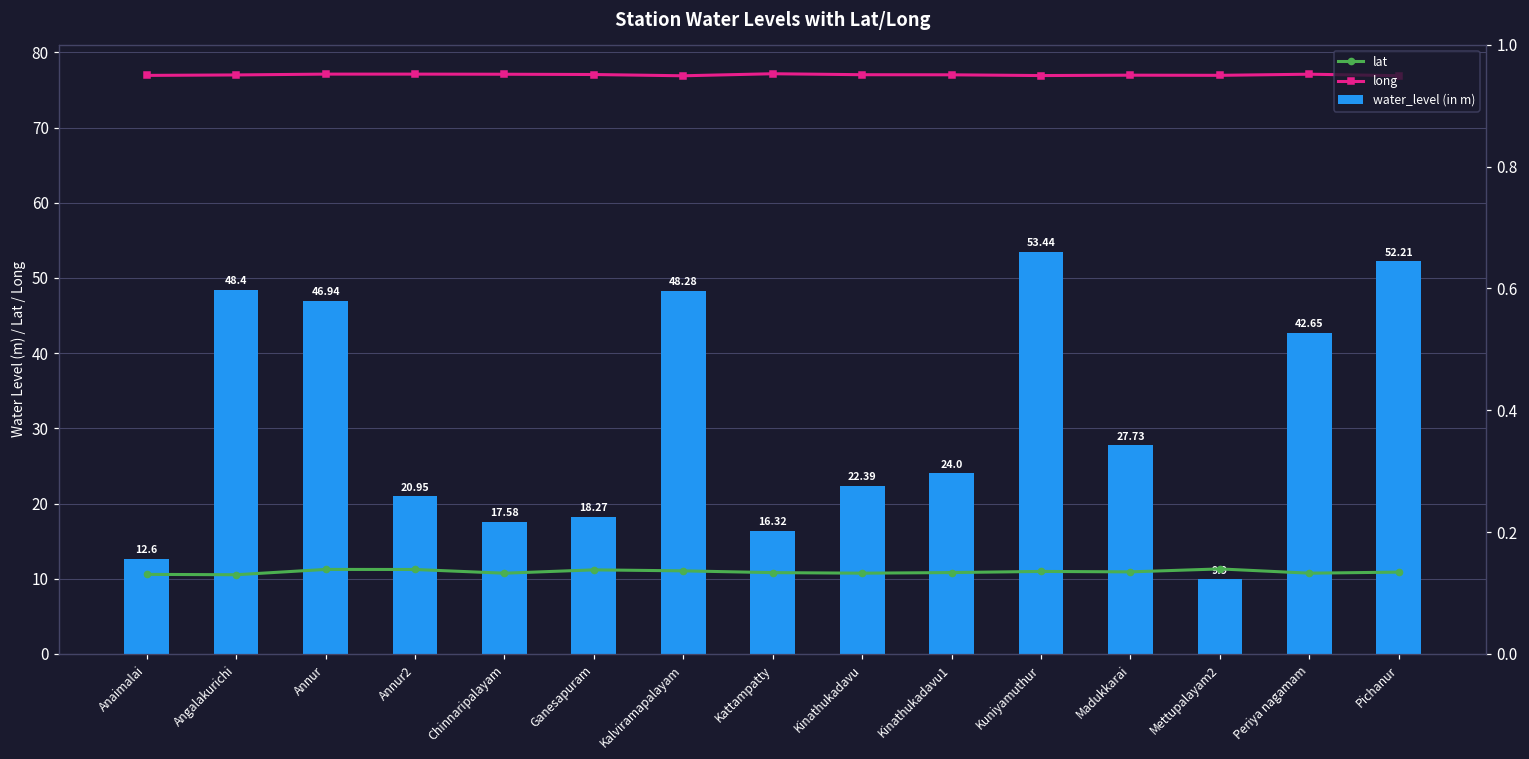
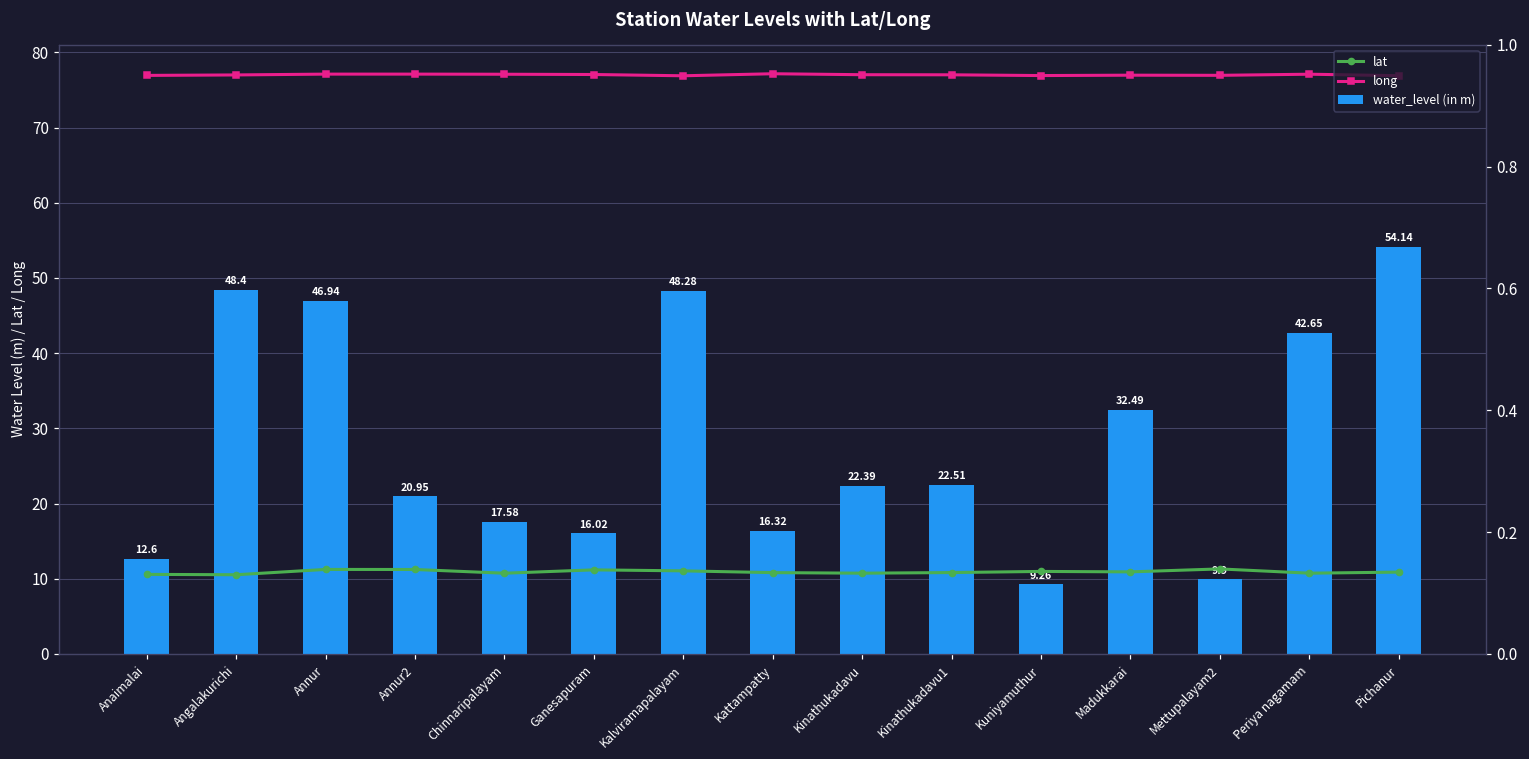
  {
    "water_level (in m)": {
      "Anaimalai": 12.6,
      "Angalakurichi": 48.4,
      "Annur": 46.94,
      "Annur2": 20.95,
      "Chinnaripalayam": 17.58,
-     "Ganesapuram": 18.27,
+     "Ganesapuram": 16.02,
      "Kalviramapalayam": 48.28,
      "Kattampatty": 16.32,
      "Kinathukadavu": 22.39,
-     "Kinathukadavu1": 24.0,
-     "Kuniyamuthur": 53.44,
-     "Madukkarai": 27.73,
+     "Kinathukadavu1": 22.51,
+     "Kuniyamuthur": 9.26,
+     "Madukkarai": 32.49,
      "Periya nagamam": 42.65,
-     "Pichanur": 52.21
+     "Pichanur": 54.14
    }
  }
